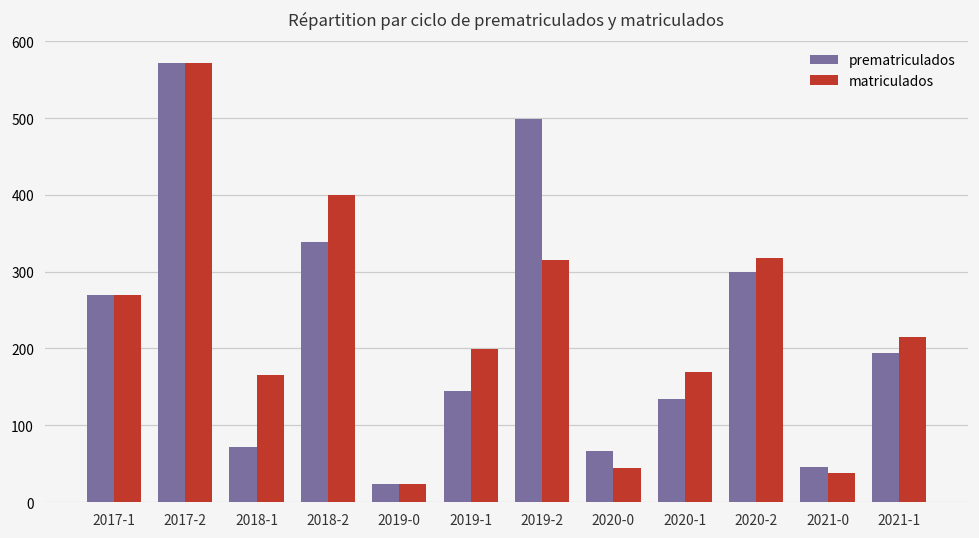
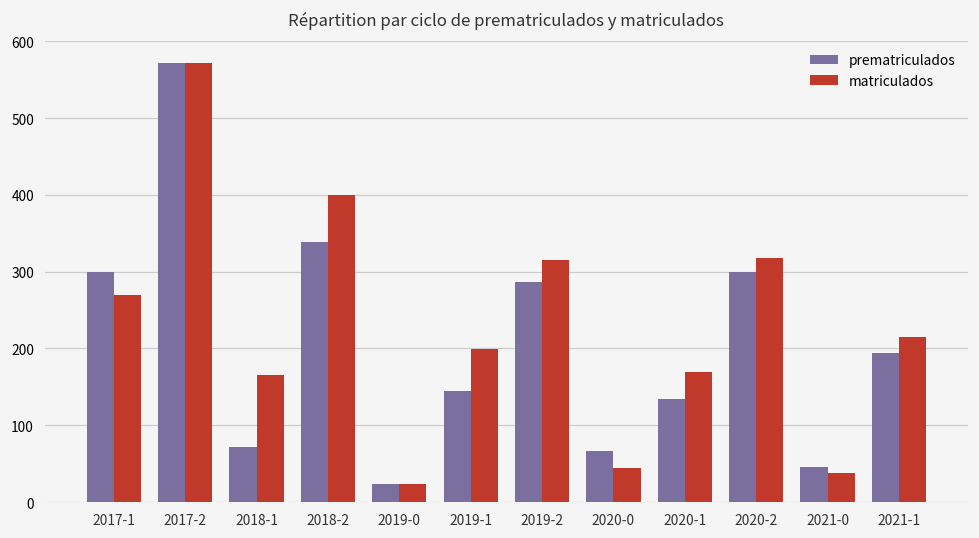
  {
    "prematriculados": {
-     "2017-1": 270,
+     "2017-1": 300,
      "2017-2": 570,
      "2018-1": 70,
      "2018-2": 340,
      "2019-0": 20,
      "2019-1": 140,
-     "2019-2": 500,
+     "2019-2": 290,
      "2020-0": 70,
      "2020-1": 130,
      "2020-2": 300,
      "2021-0": 50,
      "2021-1": 190
    },
    "matriculados": {
      "2017-1": 270,
      "2017-2": 570,
      "2018-1": 170,
      "2018-2": 400,
      "2019-0": 20,
      "2019-1": 200,
      "2019-2": 320,
      "2020-0": 40,
      "2020-1": 170,
      "2020-2": 320,
      "2021-0": 40,
      "2021-1": 220
    }
  }
